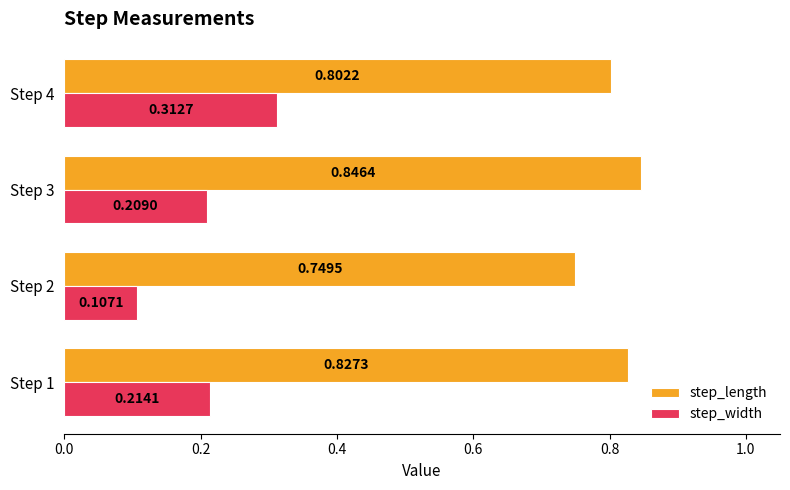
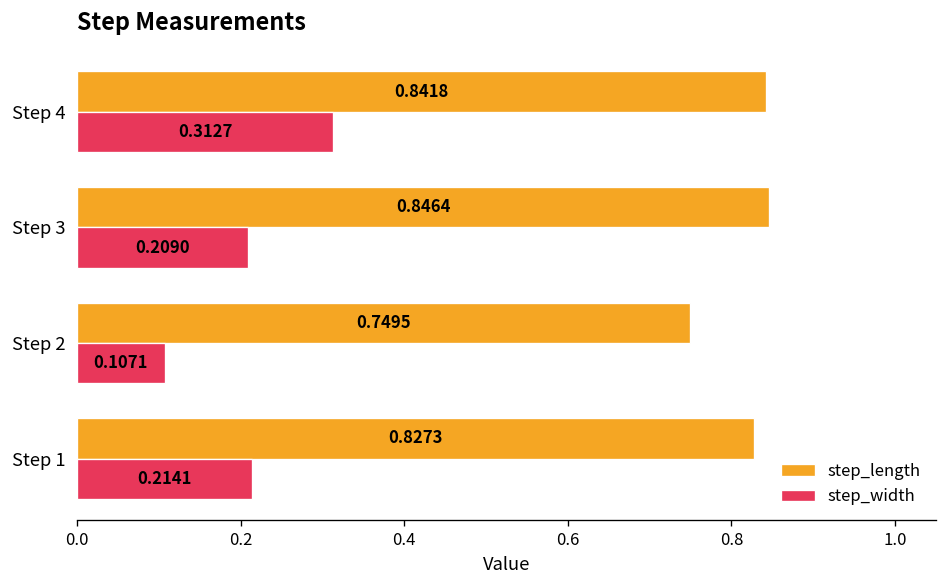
  {
    "step_length": {
-     "Step 4": 0.8022,
+     "Step 4": 0.8418,
      "Step 3": 0.8464,
      "Step 2": 0.7495,
      "Step 1": 0.8273
    },
    "step_width": {
      "Step 4": 0.3127,
      "Step 3": 0.2090,
      "Step 2": 0.1071,
      "Step 1": 0.2141
    }
  }
